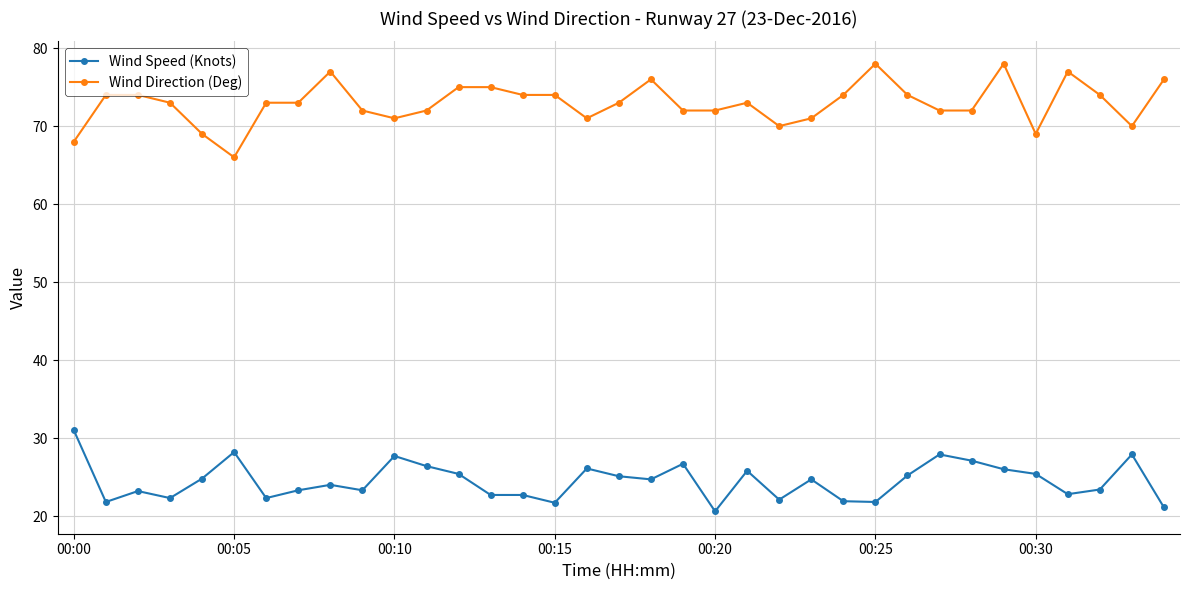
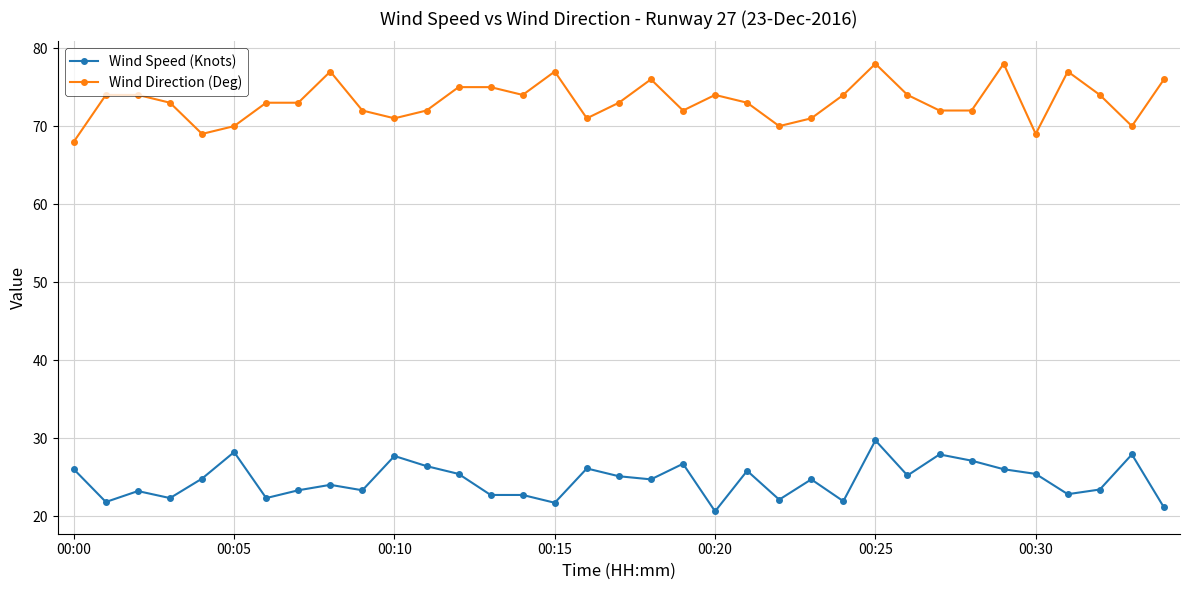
  {
    "Wind Speed (Knots)": {
-     "00:00": 31,
+     "00:00": 26,
      "00:05": 28,
      "00:10": 28,
      "00:15": 22,
      "00:20": 21,
-     "00:25": 22,
+     "00:25": 30,
      "00:30": 25
    },
    "Wind Direction (Deg)": {
      "00:00": 68,
-     "00:05": 66,
+     "00:05": 70,
      "00:10": 71,
-     "00:15": 74,
-     "00:20": 72,
+     "00:15": 77,
+     "00:20": 74,
      "00:25": 78,
      "00:30": 69
    }
  }
